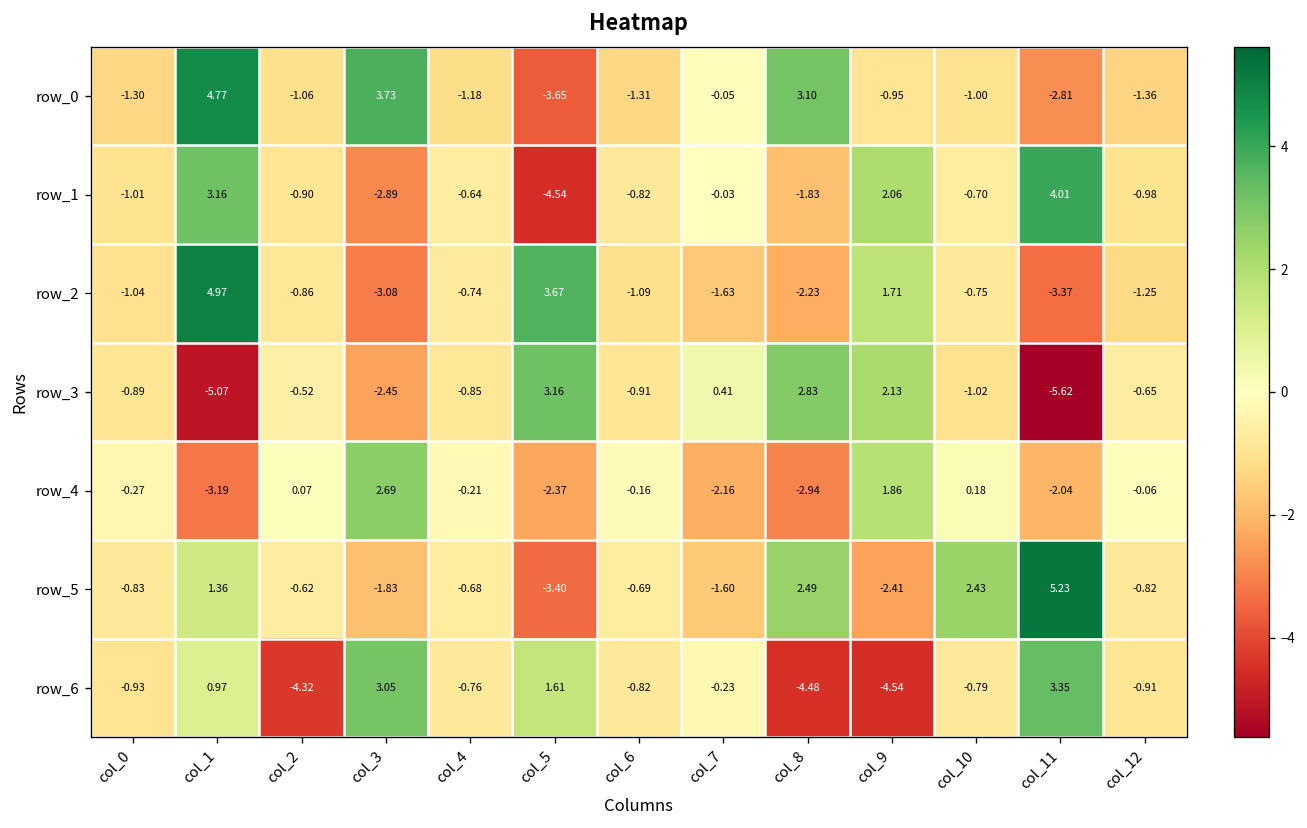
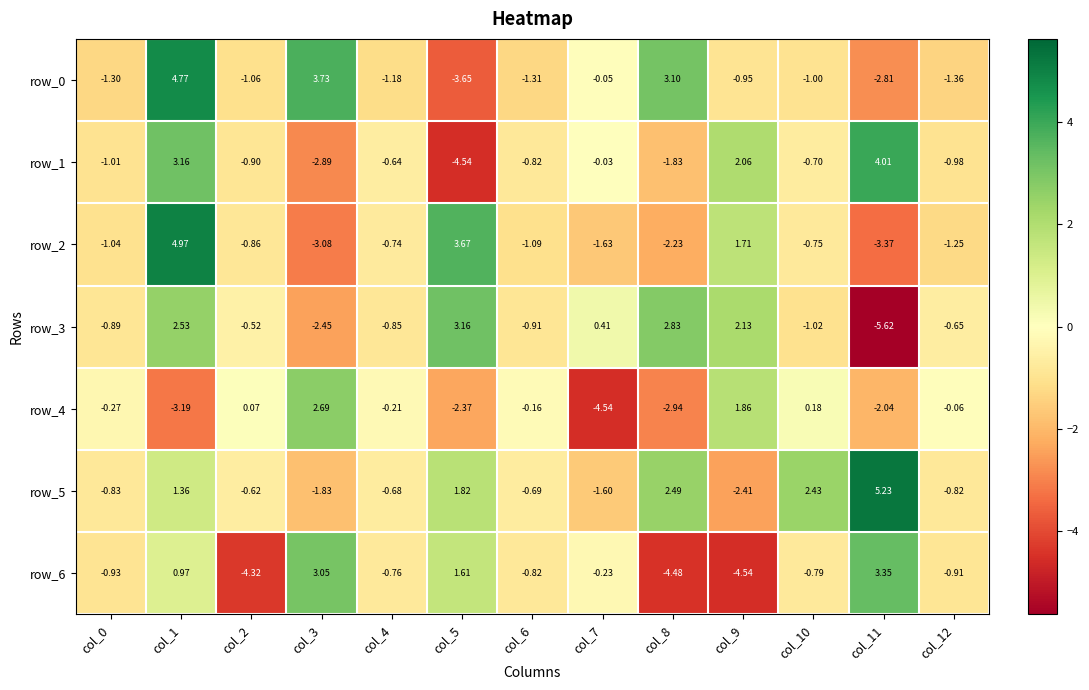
  {
    "row_0": {
      "col_0": -1.30,
      "col_1": 4.77,
      "col_2": -1.06,
      "col_3": 3.73,
      "col_4": -1.18,
      "col_5": -3.65,
      "col_6": -1.31,
      "col_7": -0.05,
      "col_8": 3.10,
      "col_9": -0.95,
      "col_10": -1.00,
      "col_11": -2.81,
      "col_12": -1.36
    },
    "row_1": {
      "col_0": -1.01,
      "col_1": 3.16,
      "col_2": -0.90,
      "col_3": -2.89,
      "col_4": -0.64,
      "col_5": -4.54,
      "col_6": -0.82,
      "col_7": -0.03,
      "col_8": -1.83,
      "col_9": 2.06,
      "col_10": -0.70,
      "col_11": 4.01,
      "col_12": -0.98
    },
    "row_2": {
      "col_0": -1.04,
      "col_1": 4.97,
      "col_2": -0.86,
      "col_3": -3.08,
      "col_4": -0.74,
      "col_5": 3.67,
      "col_6": -1.09,
      "col_7": -1.63,
      "col_8": -2.23,
      "col_9": 1.71,
      "col_10": -0.75,
      "col_11": -3.37,
      "col_12": -1.25
    },
    "row_3": {
      "col_0": -0.89,
-     "col_1": -5.07,
+     "col_1": 2.53,
      "col_2": -0.52,
      "col_3": -2.45,
      "col_4": -0.85,
      "col_5": 3.16,
      "col_6": -0.91,
      "col_7": 0.41,
      "col_8": 2.83,
      "col_9": 2.13,
      "col_10": -1.02,
      "col_11": -5.62,
      "col_12": -0.65
    },
    "row_4": {
      "col_0": -0.27,
      "col_1": -3.19,
      "col_2": 0.07,
      "col_3": 2.69,
      "col_4": -0.21,
      "col_5": -2.37,
      "col_6": -0.16,
-     "col_7": -2.16,
+     "col_7": -4.54,
      "col_8": -2.94,
      "col_9": 1.86,
      "col_10": 0.18,
      "col_11": -2.04,
      "col_12": -0.06
    },
    "row_5": {
      "col_0": -0.83,
      "col_1": 1.36,
      "col_2": -0.62,
      "col_3": -1.83,
      "col_4": -0.68,
-     "col_5": -3.40,
+     "col_5": 1.82,
      "col_6": -0.69,
      "col_7": -1.60,
      "col_8": 2.49,
      "col_9": -2.41,
      "col_10": 2.43,
      "col_11": 5.23,
      "col_12": -0.82
    },
    "row_6": {
      "col_0": -0.93,
      "col_1": 0.97,
      "col_2": -4.32,
      "col_3": 3.05,
      "col_4": -0.76,
      "col_5": 1.61,
      "col_6": -0.82,
      "col_7": -0.23,
      "col_8": -4.48,
      "col_9": -4.54,
      "col_10": -0.79,
      "col_11": 3.35,
      "col_12": -0.91
    }
  }
